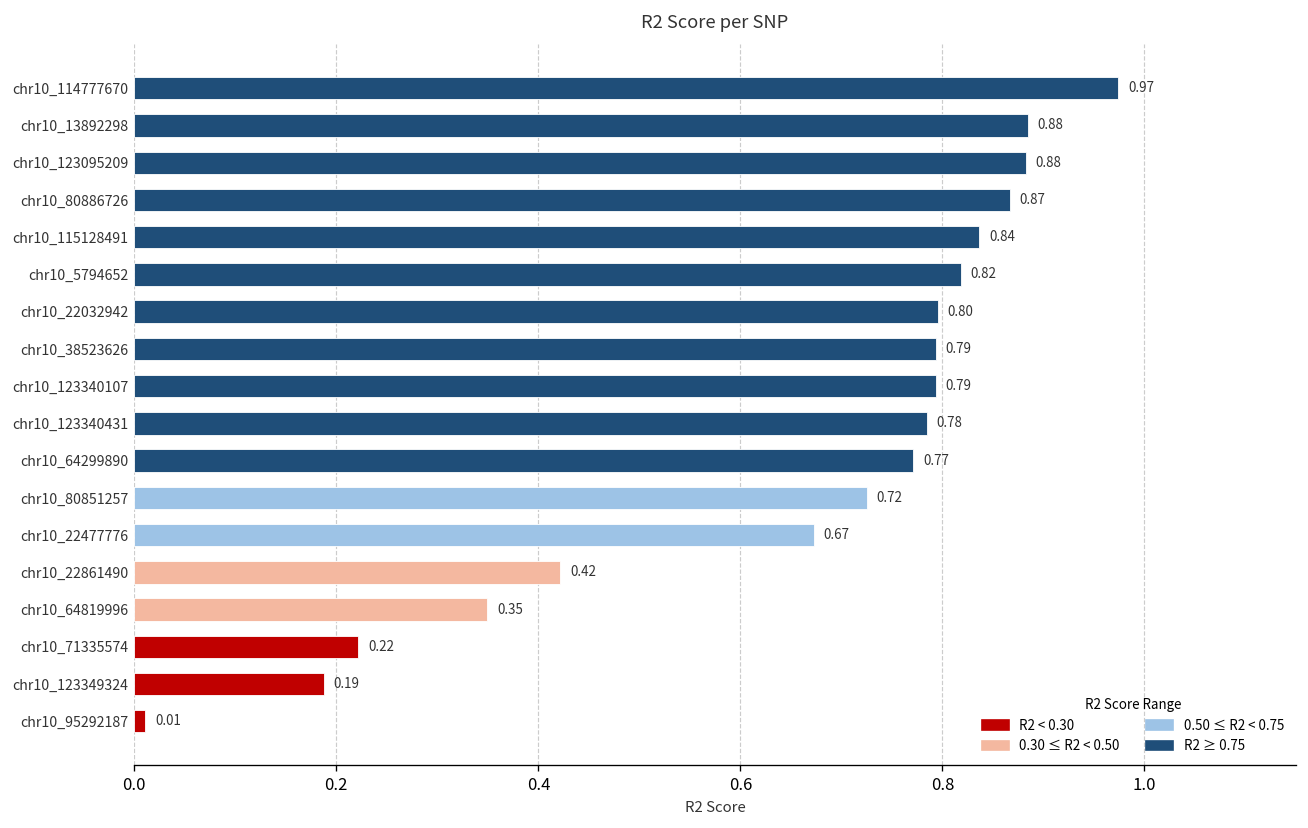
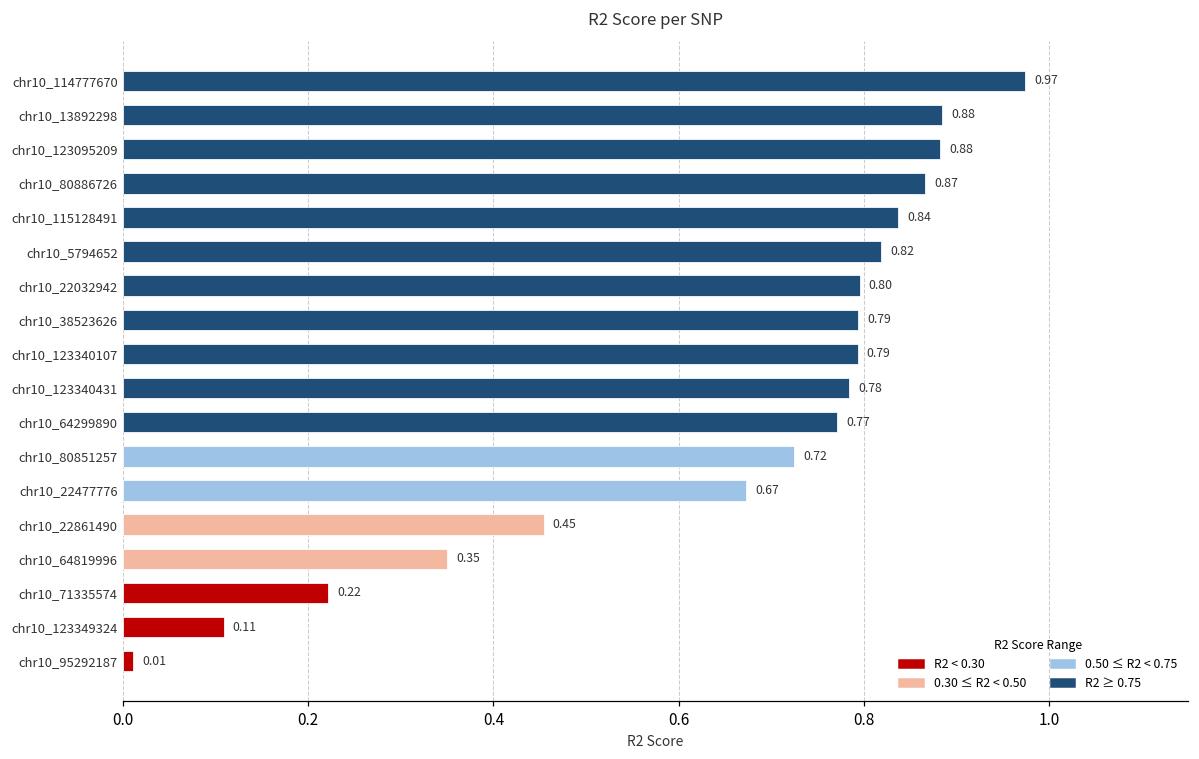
  {
    "chr10_114777670": 0.97,
    "chr10_13892298": 0.88,
    "chr10_123095209": 0.88,
    "chr10_80886726": 0.87,
    "chr10_115128491": 0.84,
    "chr10_5794652": 0.82,
    "chr10_22032942": 0.80,
    "chr10_38523626": 0.79,
    "chr10_123340107": 0.79,
    "chr10_123340431": 0.78,
    "chr10_64299890": 0.77,
    "chr10_80851257": 0.72,
    "chr10_22477776": 0.67,
-   "chr10_22861490": 0.42,
+   "chr10_22861490": 0.45,
    "chr10_64819996": 0.35,
    "chr10_71335574": 0.22,
-   "chr10_123349324": 0.19,
+   "chr10_123349324": 0.11,
    "chr10_95292187": 0.01
  }
